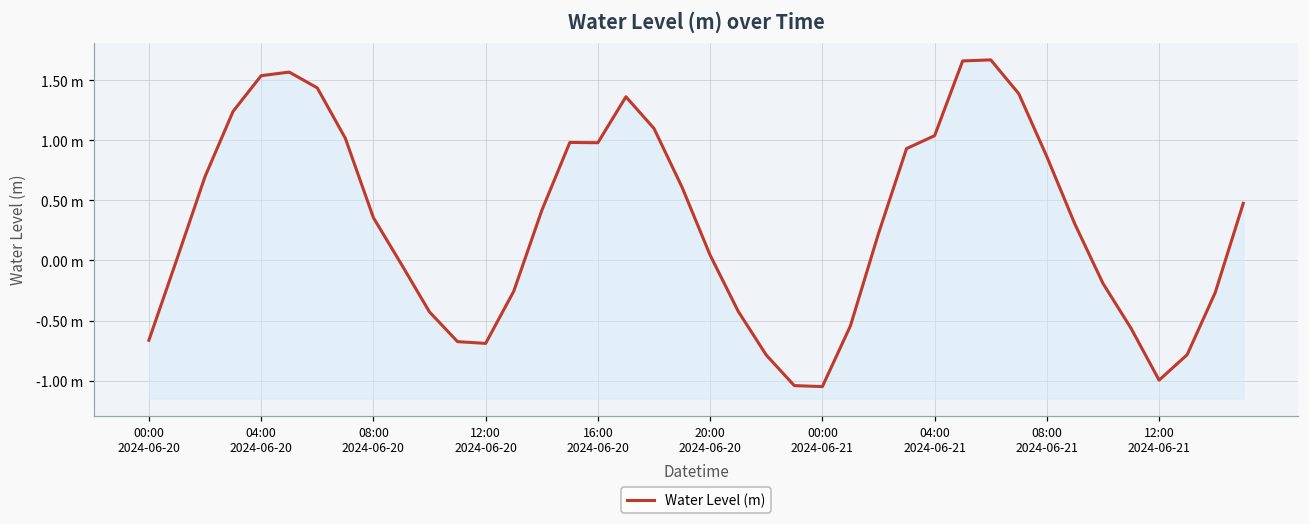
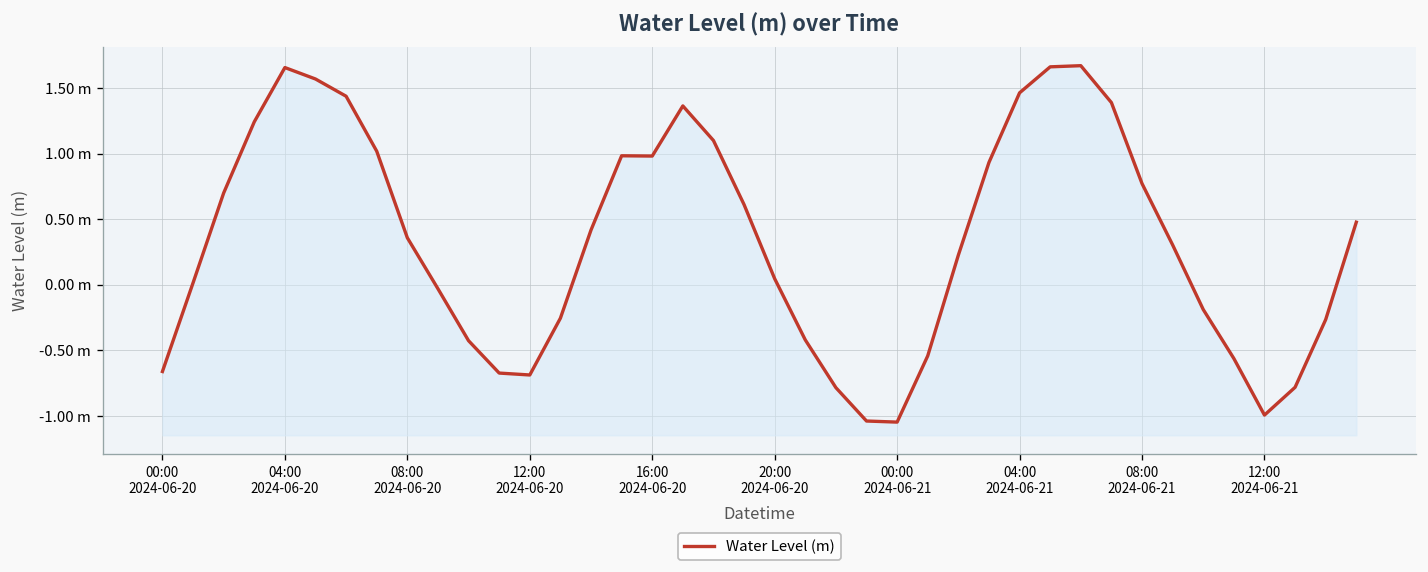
  {
    "00:00 2024-06-20": "-0.66 m",
-   "04:00 2024-06-20": "1.54 m",
+   "04:00 2024-06-20": "1.66 m",
    "08:00 2024-06-20": "0.36 m",
    "12:00 2024-06-20": "-0.69 m",
    "16:00 2024-06-20": "0.98 m",
    "20:00 2024-06-20": "0.04 m",
    "00:00 2024-06-21": "-1.05 m",
-   "04:00 2024-06-21": "1.04 m",
-   "08:00 2024-06-21": "0.86 m",
+   "04:00 2024-06-21": "1.46 m",
+   "08:00 2024-06-21": "0.77 m",
    "12:00 2024-06-21": "-1.00 m"
  }
